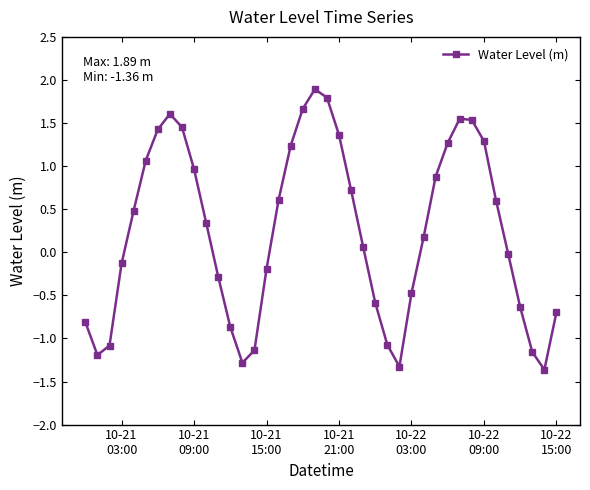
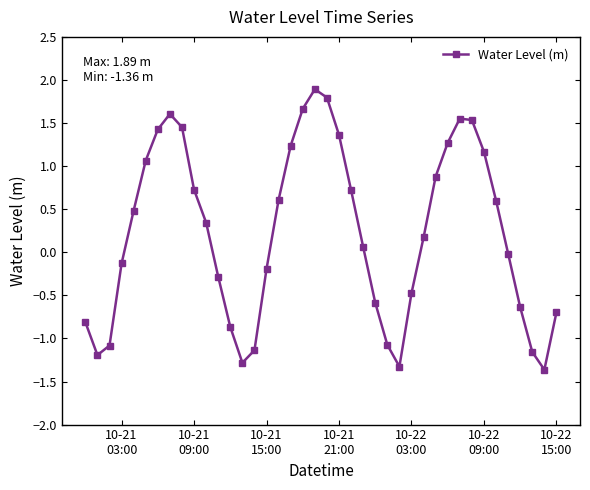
  {
    "10-21 03:00": -0.1,
-   "10-21 09:00": 1.0,
+   "10-21 09:00": 0.7,
    "10-21 15:00": -0.2,
    "10-21 21:00": 1.4,
    "10-22 03:00": -0.5,
-   "10-22 09:00": 1.3,
+   "10-22 09:00": 1.2,
    "10-22 15:00": -0.7
  }
